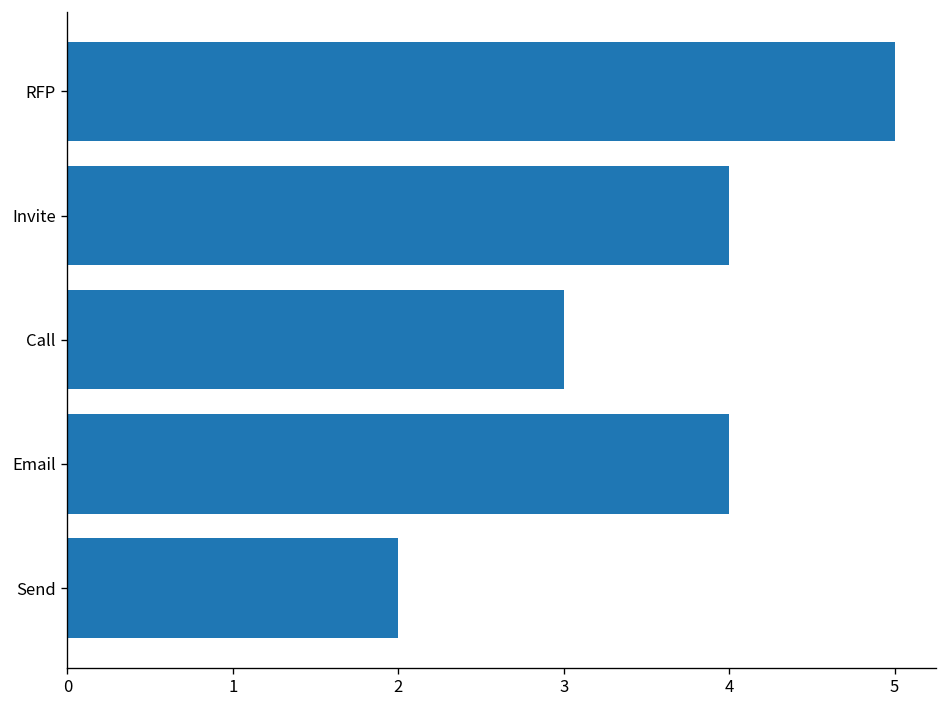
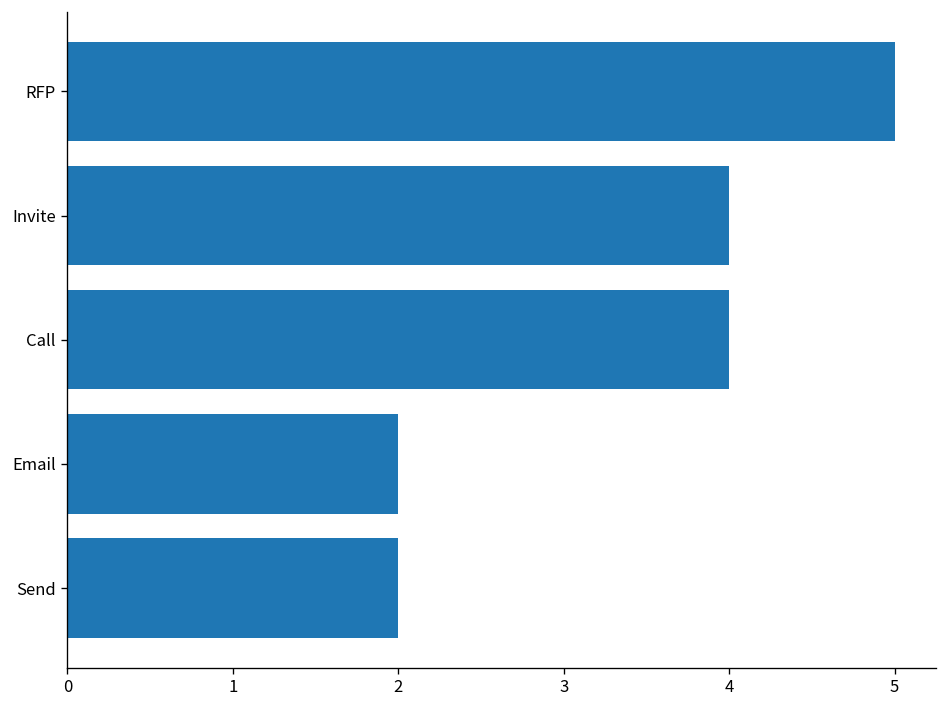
  {
    "RFP": 5,
    "Invite": 4,
-   "Call": 3,
-   "Email": 4,
+   "Call": 4,
+   "Email": 2,
    "Send": 2
  }
